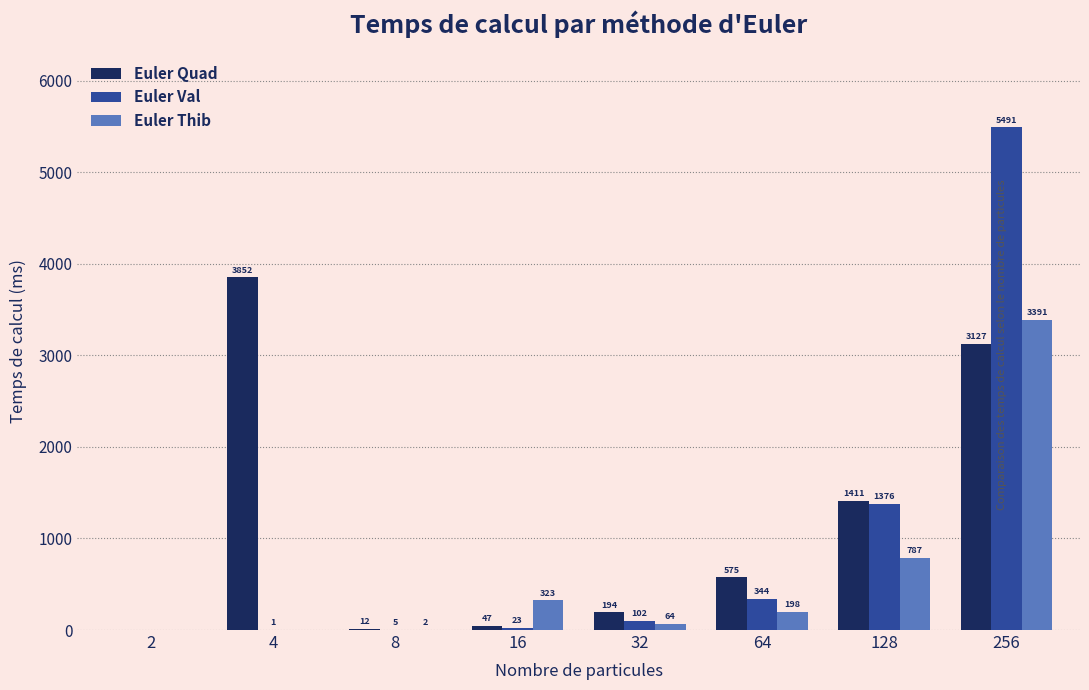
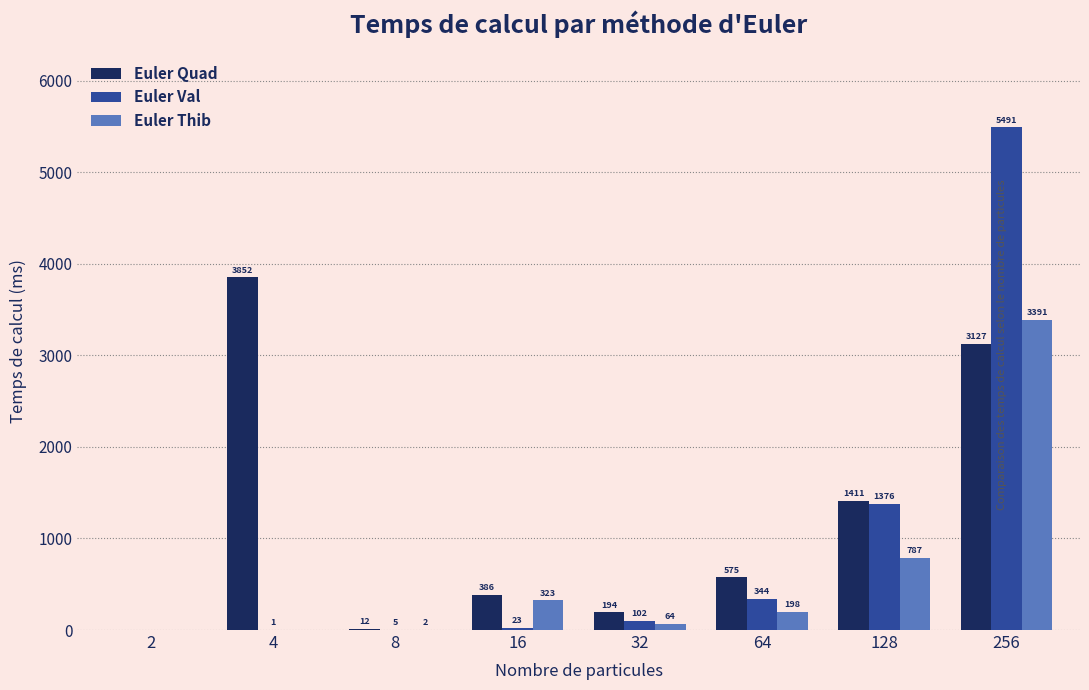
  {
    "Euler Quad": {
      "4": 3852,
      "8": 12,
-     "16": 47,
+     "16": 386,
      "32": 194,
      "64": 575,
      "128": 1411,
      "256": 3127
    },
    "Euler Val": {
      "4": 1,
      "8": 5,
      "16": 23,
      "32": 102,
      "64": 344,
      "128": 1376,
      "256": 5491
    },
    "Euler Thib": {
      "8": 2,
      "16": 323,
      "32": 64,
      "64": 198,
      "128": 787,
      "256": 3391
    }
  }
